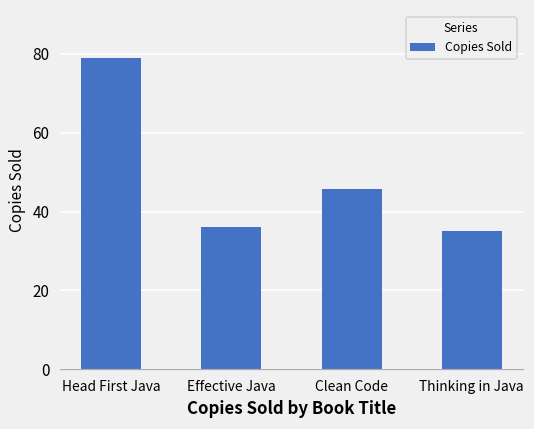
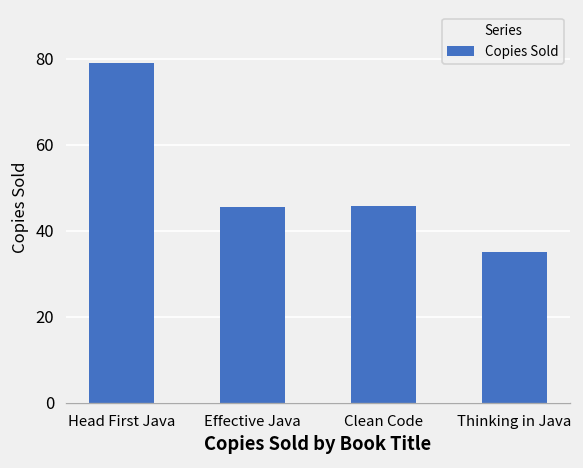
  {
    "Head First Java": 79,
-   "Effective Java": 36,
+   "Effective Java": 46,
    "Clean Code": 46,
    "Thinking in Java": 35
  }
